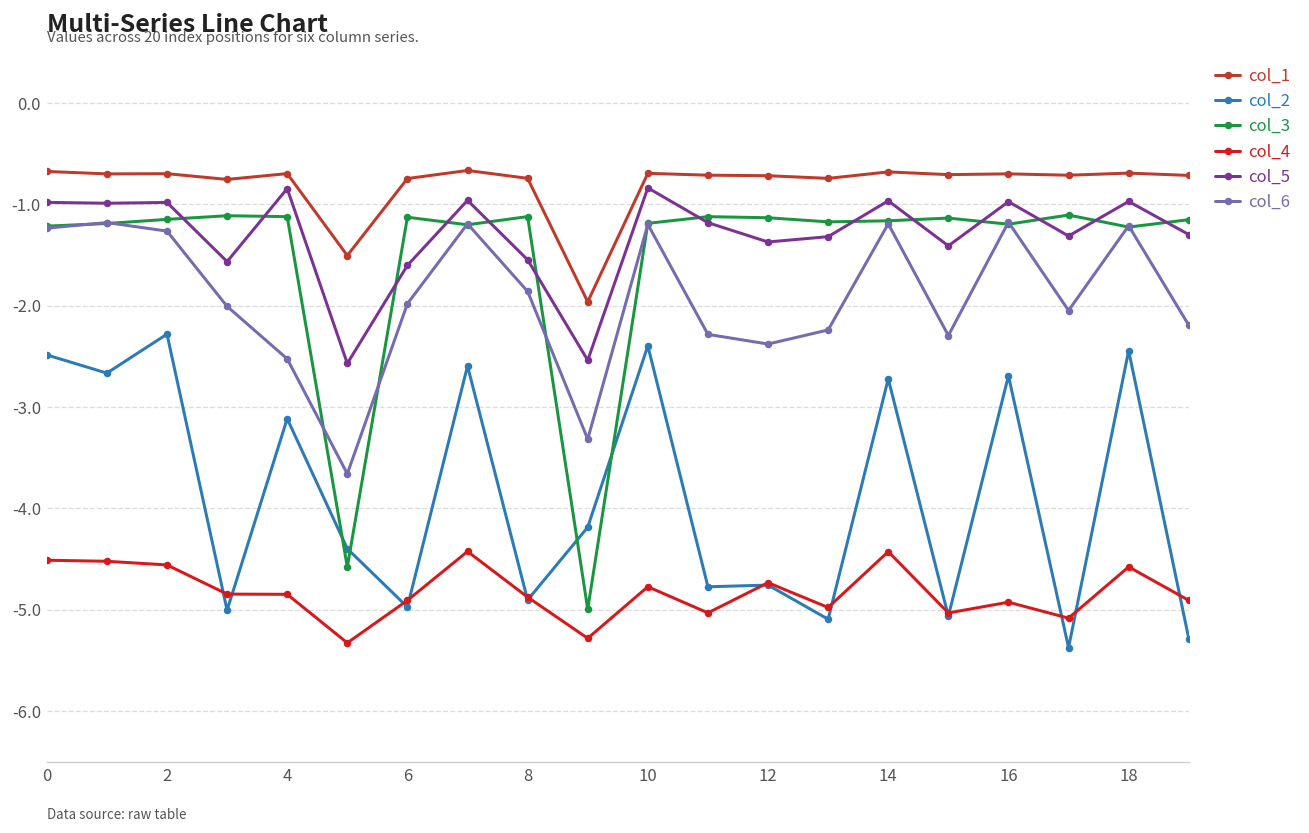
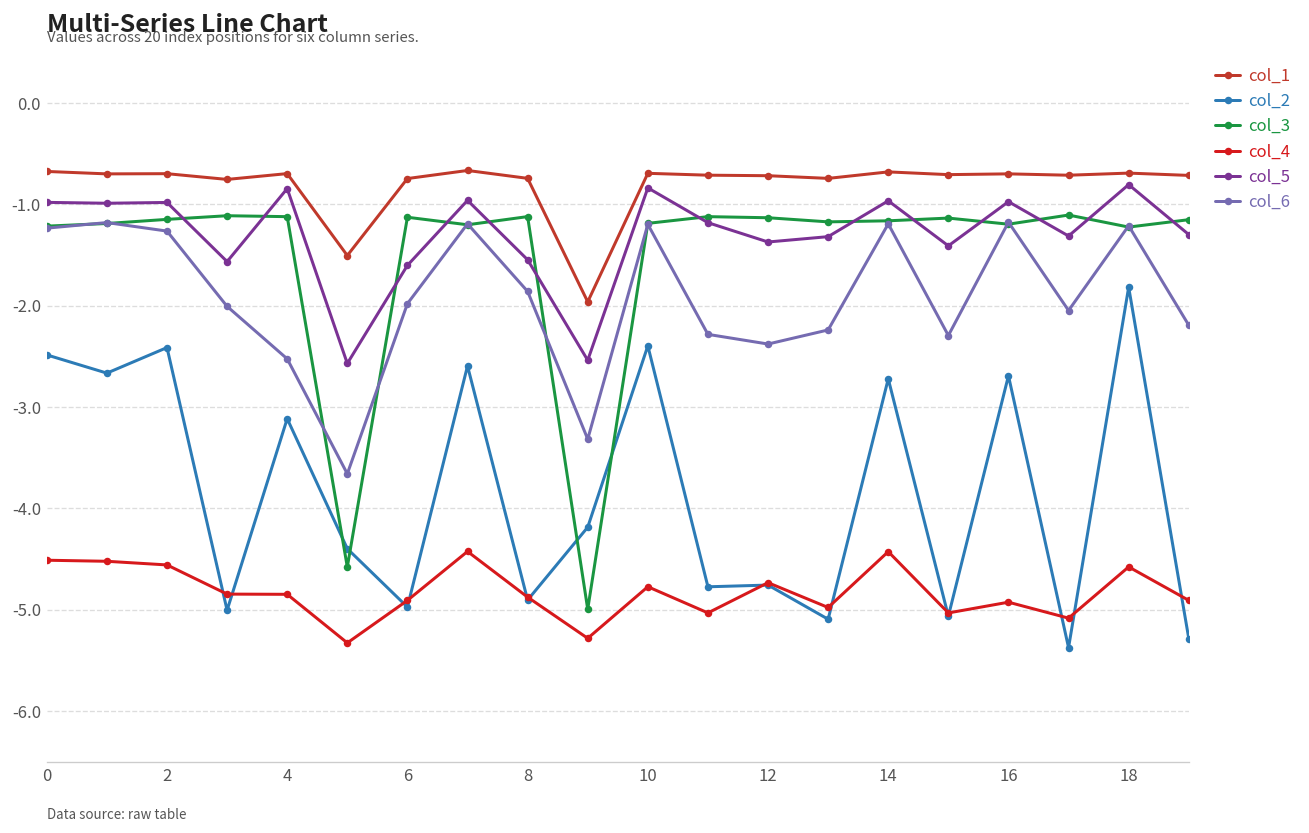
  {
    "col_2": {
      "0": -2.5,
-     "2": -2.3,
+     "2": -2.4,
      "4": -3.1,
      "6": -5.0,
      "10": -2.4,
      "14": -2.7,
      "16": -2.7,
-     "18": -2.4
+     "18": -1.8
    },
    "col_3": {
      "2": -1.1,
      "4": -1.1,
      "6": -1.1,
      "8": -1.1,
      "12": -1.1,
      "14": -1.2
    },
    "col_5": {
      "0": -1.0,
      "2": -1.0,
      "4": -0.8,
      "6": -1.6,
      "8": -1.5,
      "10": -0.8,
      "12": -1.4,
      "14": -1.0,
      "16": -1.0,
-     "18": -1.0
+     "18": -0.8
    },
    "col_6": {
      "2": -1.3,
      "4": -2.5,
      "6": -2.0,
      "8": -1.9,
      "12": -2.4,
      "14": -1.2
    }
  }
